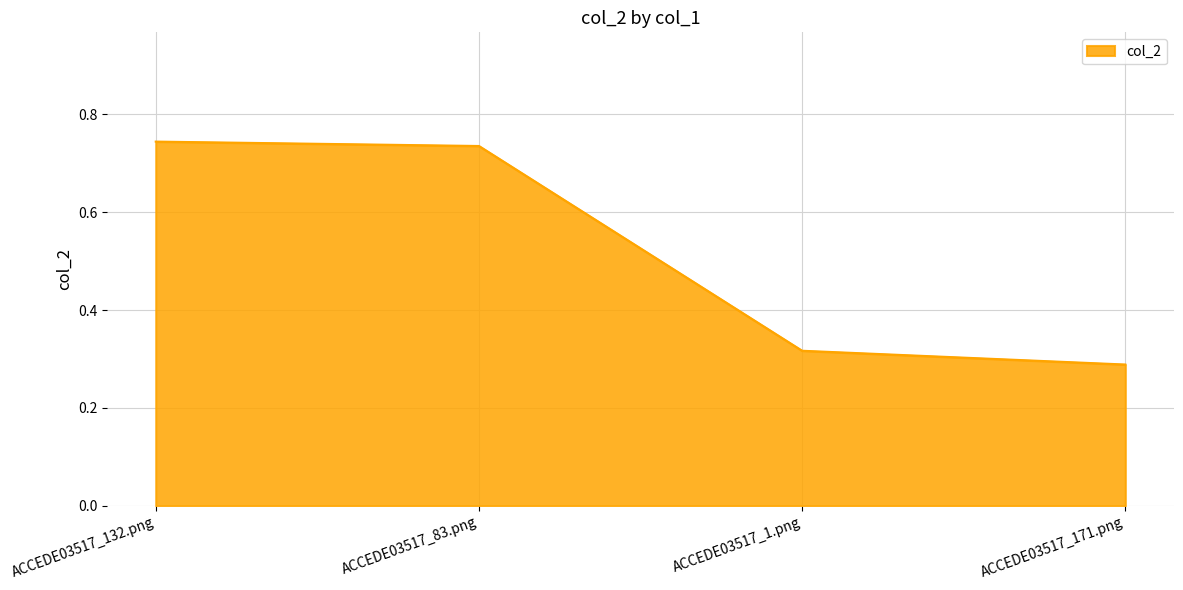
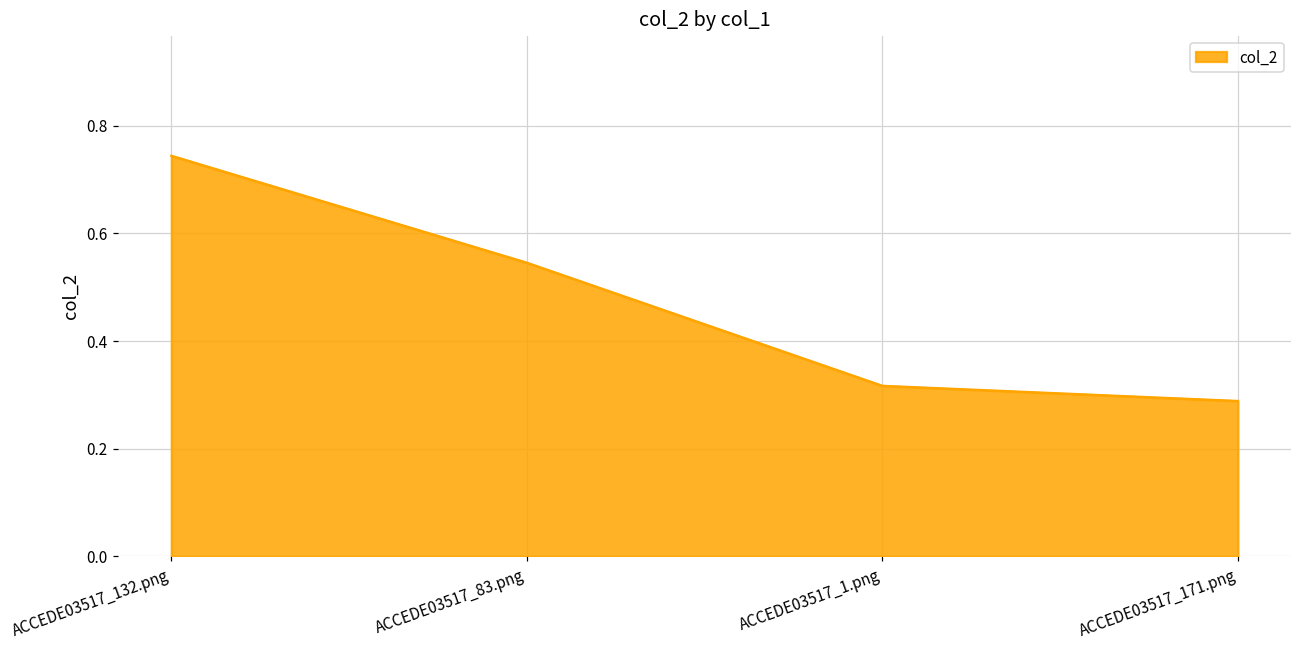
  {
    "ACCEDE03517_132.png": 0.74,
-   "ACCEDE03517_83.png": 0.74,
+   "ACCEDE03517_83.png": 0.55,
    "ACCEDE03517_1.png": 0.32,
    "ACCEDE03517_171.png": 0.29
  }
